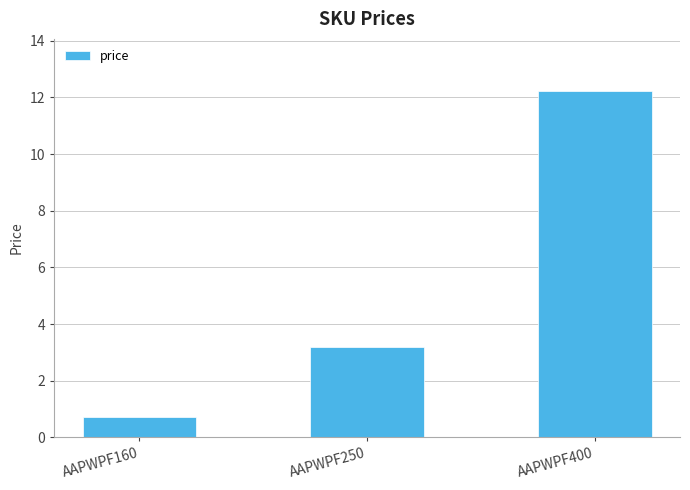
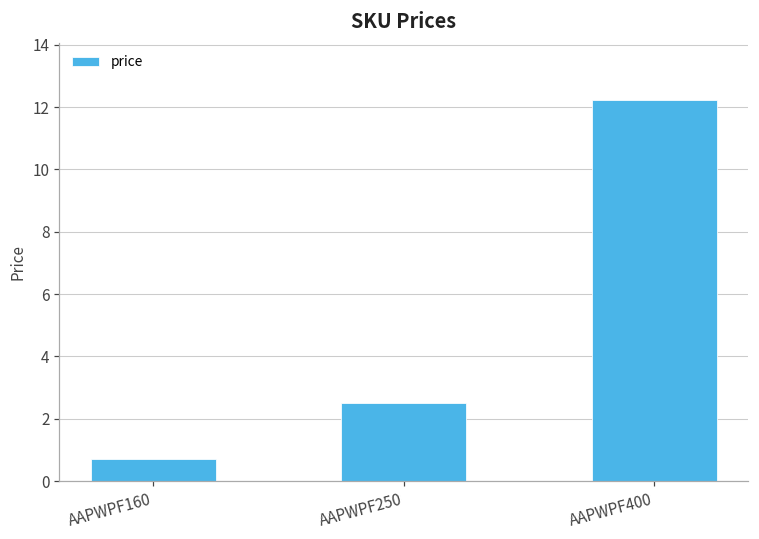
  {
    "AAPWPF160": 0.7,
-   "AAPWPF250": 3.2,
+   "AAPWPF250": 2.5,
    "AAPWPF400": 12.2
  }
